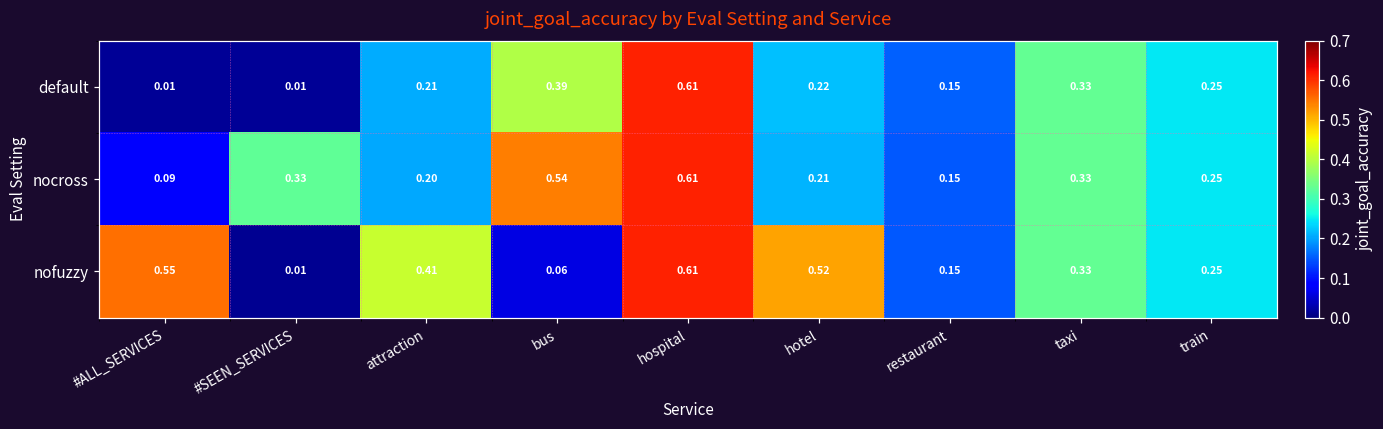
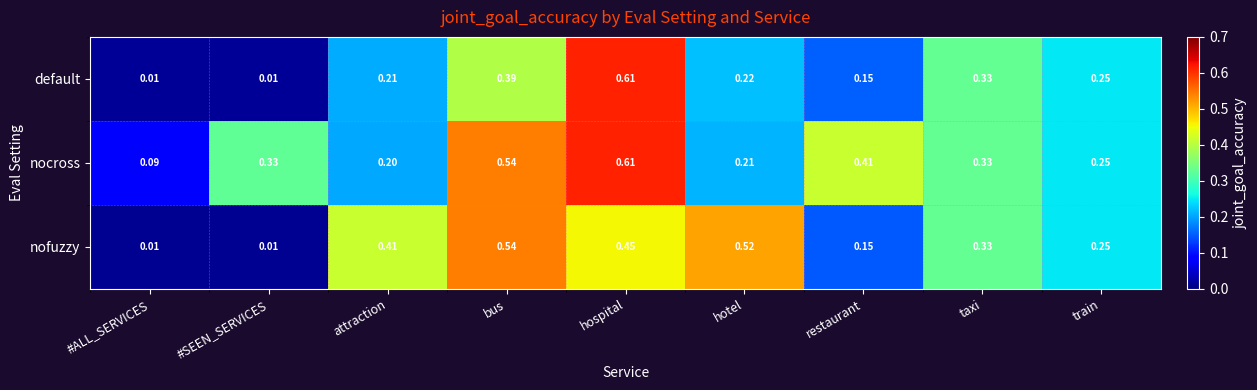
  {
    "default": {
      "#ALL_SERVICES": 0.01,
      "#SEEN_SERVICES": 0.01,
      "attraction": 0.21,
      "bus": 0.39,
      "hospital": 0.61,
      "hotel": 0.22,
      "restaurant": 0.15,
      "taxi": 0.33,
      "train": 0.25
    },
    "nocross": {
      "#ALL_SERVICES": 0.09,
      "#SEEN_SERVICES": 0.33,
      "attraction": 0.20,
      "bus": 0.54,
      "hospital": 0.61,
      "hotel": 0.21,
-     "restaurant": 0.15,
+     "restaurant": 0.41,
      "taxi": 0.33,
      "train": 0.25
    },
    "nofuzzy": {
-     "#ALL_SERVICES": 0.55,
+     "#ALL_SERVICES": 0.01,
      "#SEEN_SERVICES": 0.01,
      "attraction": 0.41,
-     "bus": 0.06,
-     "hospital": 0.61,
+     "bus": 0.54,
+     "hospital": 0.45,
      "hotel": 0.52,
      "restaurant": 0.15,
      "taxi": 0.33,
      "train": 0.25
    }
  }
